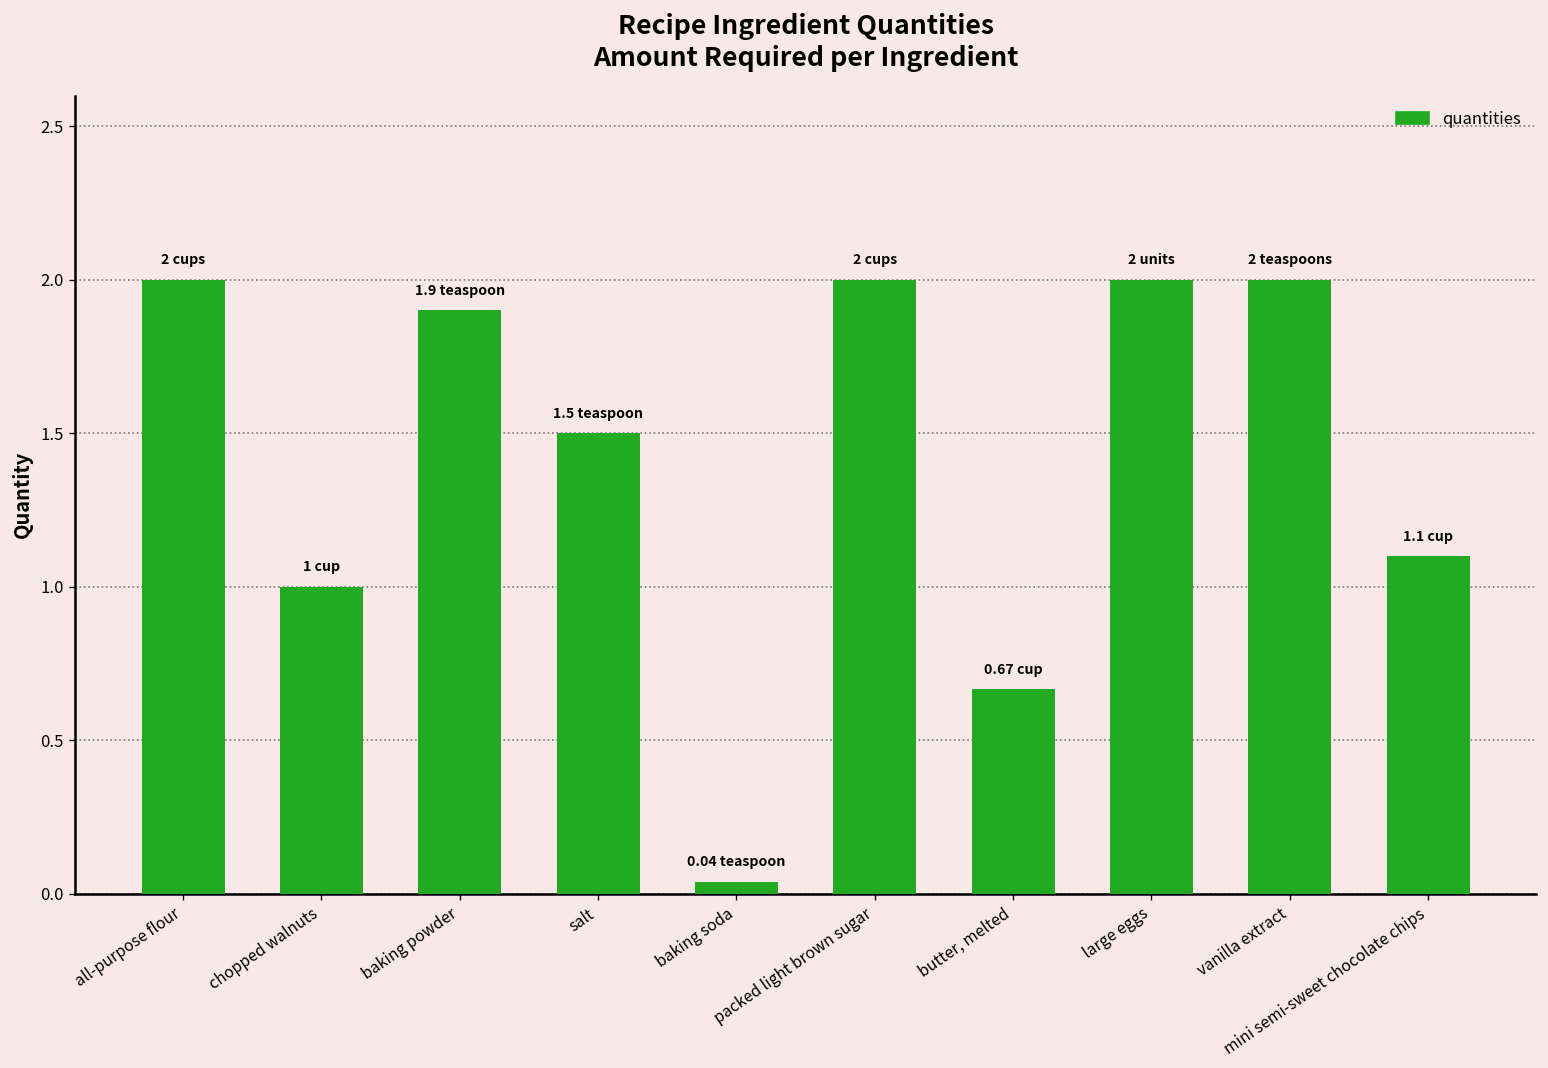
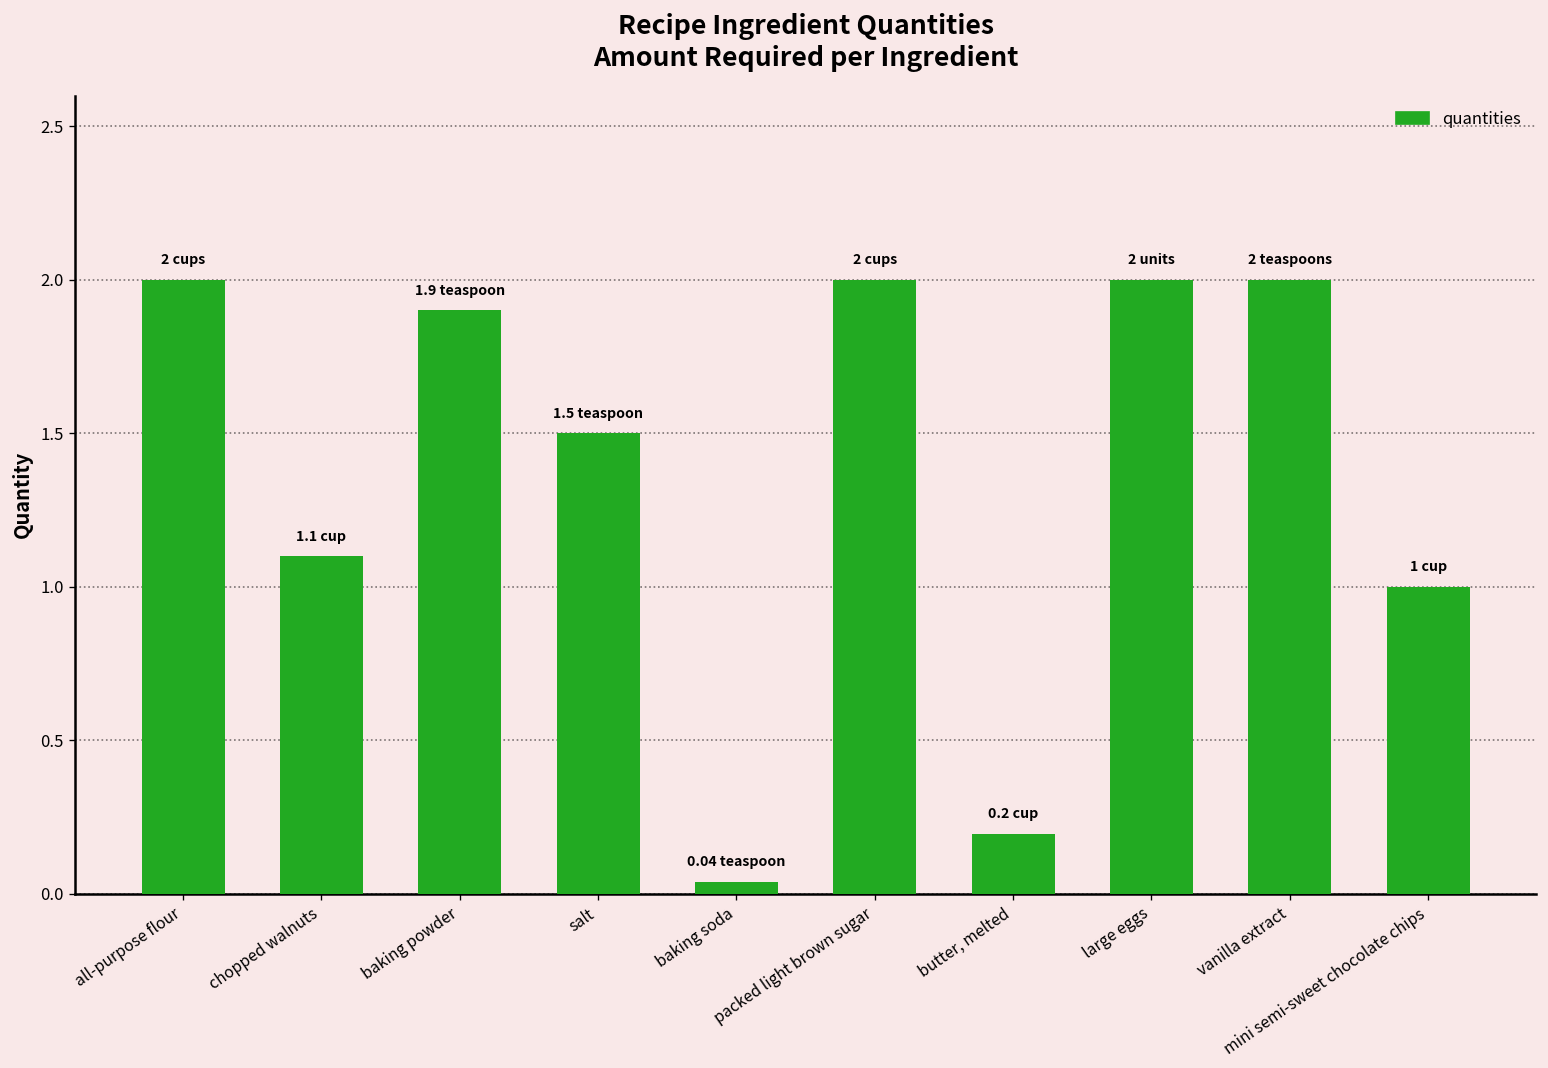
  {
    "all-purpose flour": 2,
-   "chopped walnuts": 1,
+   "chopped walnuts": 1.1,
    "baking powder": 1.9,
    "salt": 1.5,
    "baking soda": 0.04,
    "packed light brown sugar": 2,
-   "butter, melted": 0.67,
+   "butter, melted": 0.2,
    "large eggs": 2,
    "vanilla extract": 2,
-   "mini semi-sweet chocolate chips": 1.1
+   "mini semi-sweet chocolate chips": 1
  }
